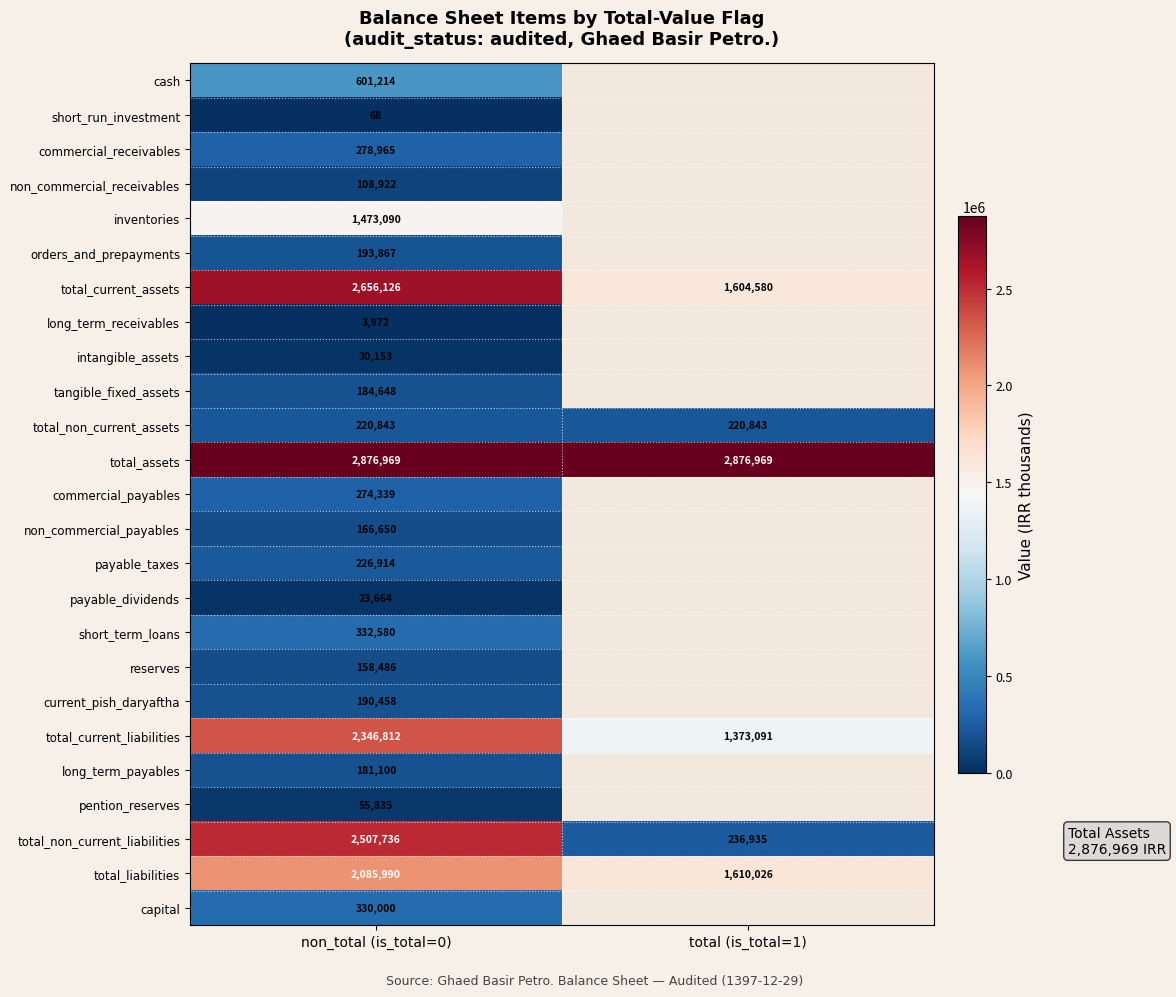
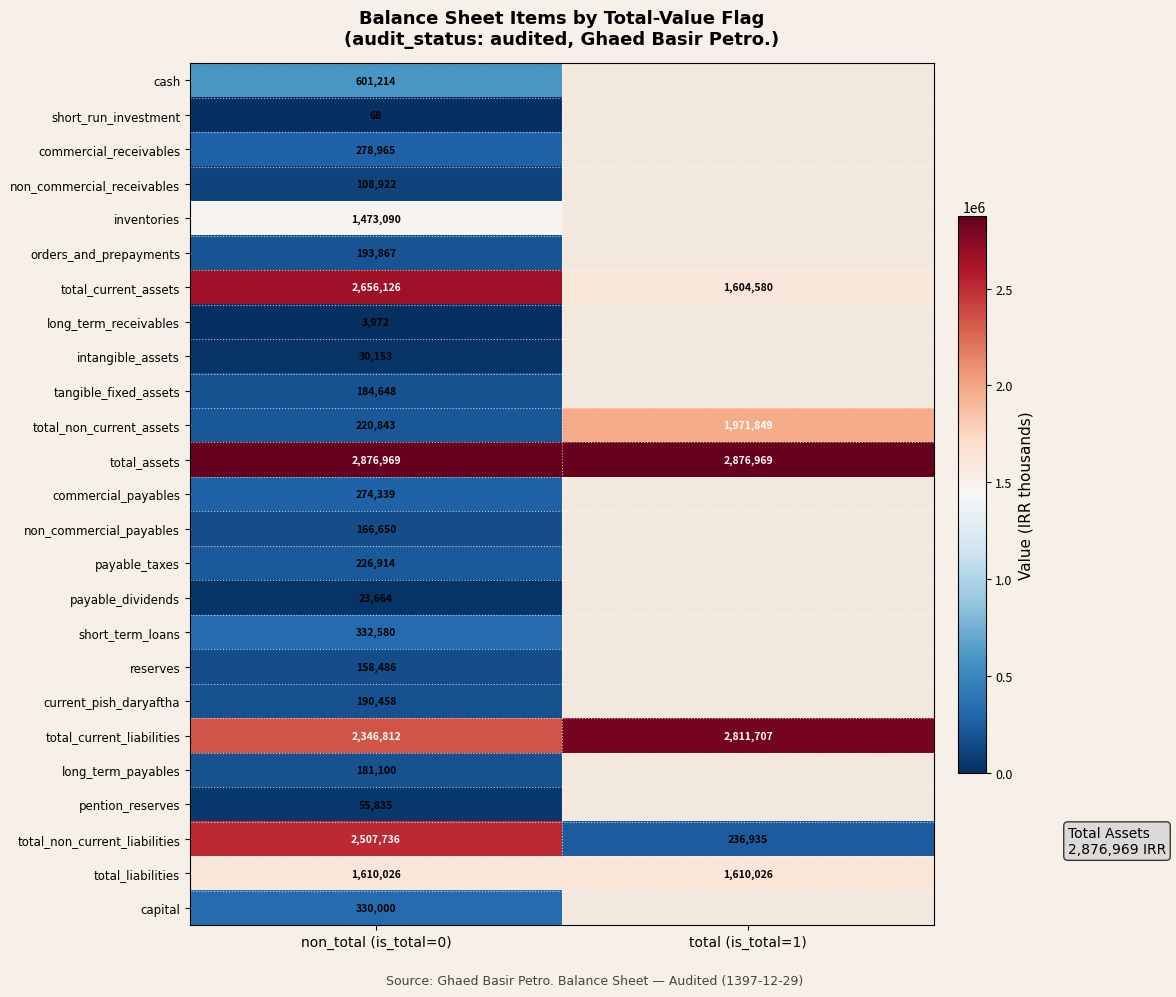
  {
    "cash": {
      "non_total (is_total=0)": "601,214"
    },
    "short_run_investment": {
      "non_total (is_total=0)": "68"
    },
    "commercial_receivables": {
      "non_total (is_total=0)": "278,965"
    },
    "non_commercial_receivables": {
      "non_total (is_total=0)": "108,922"
    },
    "inventories": {
      "non_total (is_total=0)": "1,473,090"
    },
    "orders_and_prepayments": {
      "non_total (is_total=0)": "193,867"
    },
    "total_current_assets": {
      "non_total (is_total=0)": "2,656,126",
      "total (is_total=1)": "1,604,580"
    },
    "long_term_receivables": {
      "non_total (is_total=0)": "3,972"
    },
    "intangible_assets": {
      "non_total (is_total=0)": "30,153"
    },
    "tangible_fixed_assets": {
      "non_total (is_total=0)": "184,648"
    },
    "total_non_current_assets": {
      "non_total (is_total=0)": "220,843",
-     "total (is_total=1)": "220,843"
+     "total (is_total=1)": "1,971,849"
    },
    "total_assets": {
      "non_total (is_total=0)": "2,876,969",
      "total (is_total=1)": "2,876,969"
    },
    "commercial_payables": {
      "non_total (is_total=0)": "274,339"
    },
    "non_commercial_payables": {
      "non_total (is_total=0)": "166,650"
    },
    "payable_taxes": {
      "non_total (is_total=0)": "226,914"
    },
    "payable_dividends": {
      "non_total (is_total=0)": "23,664"
    },
    "short_term_loans": {
      "non_total (is_total=0)": "332,580"
    },
    "reserves": {
      "non_total (is_total=0)": "158,486"
    },
    "current_pish_daryaftha": {
      "non_total (is_total=0)": "190,458"
    },
    "total_current_liabilities": {
      "non_total (is_total=0)": "2,346,812",
-     "total (is_total=1)": "1,373,091"
+     "total (is_total=1)": "2,811,707"
    },
    "long_term_payables": {
      "non_total (is_total=0)": "181,100"
    },
    "pention_reserves": {
      "non_total (is_total=0)": "55,835"
    },
    "total_non_current_liabilities": {
      "non_total (is_total=0)": "2,507,736",
      "total (is_total=1)": "236,935"
    },
    "total_liabilities": {
-     "non_total (is_total=0)": "2,085,990",
+     "non_total (is_total=0)": "1,610,026",
      "total (is_total=1)": "1,610,026"
    },
    "capital": {
      "non_total (is_total=0)": "330,000"
    }
  }
